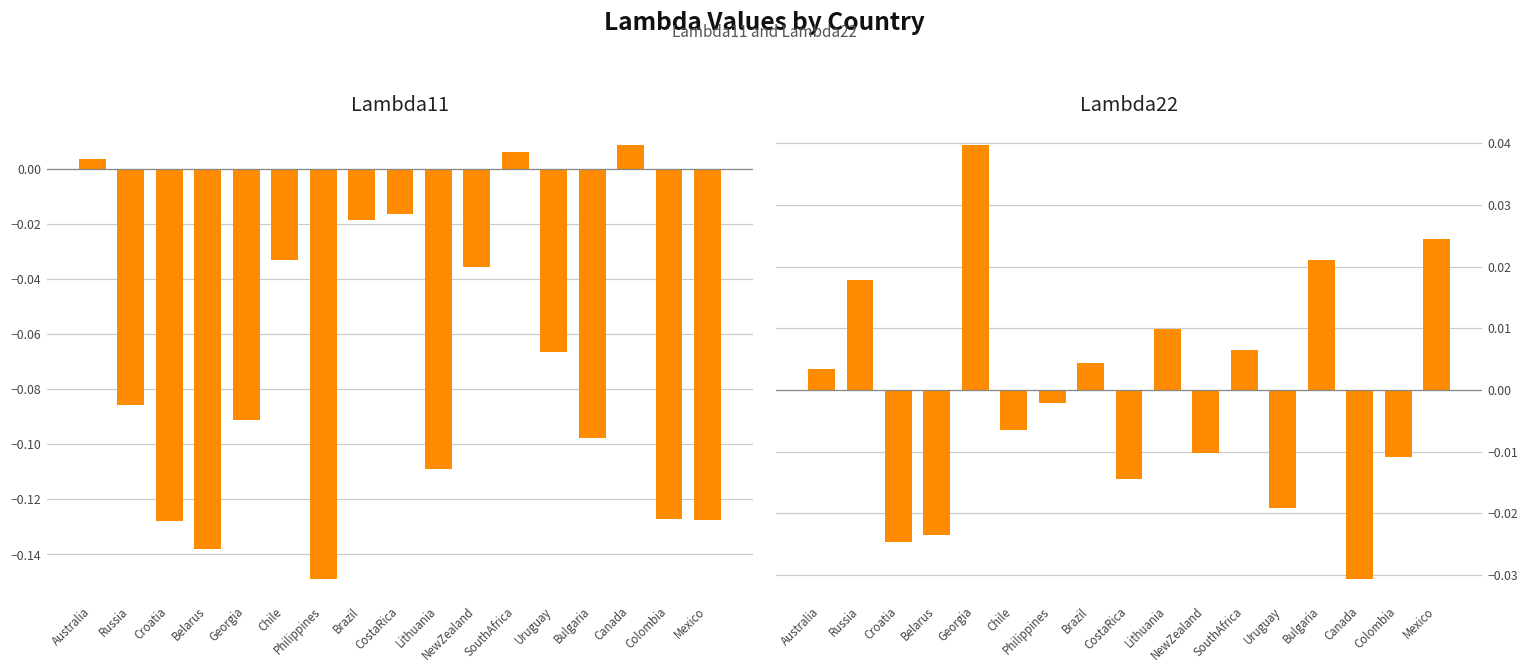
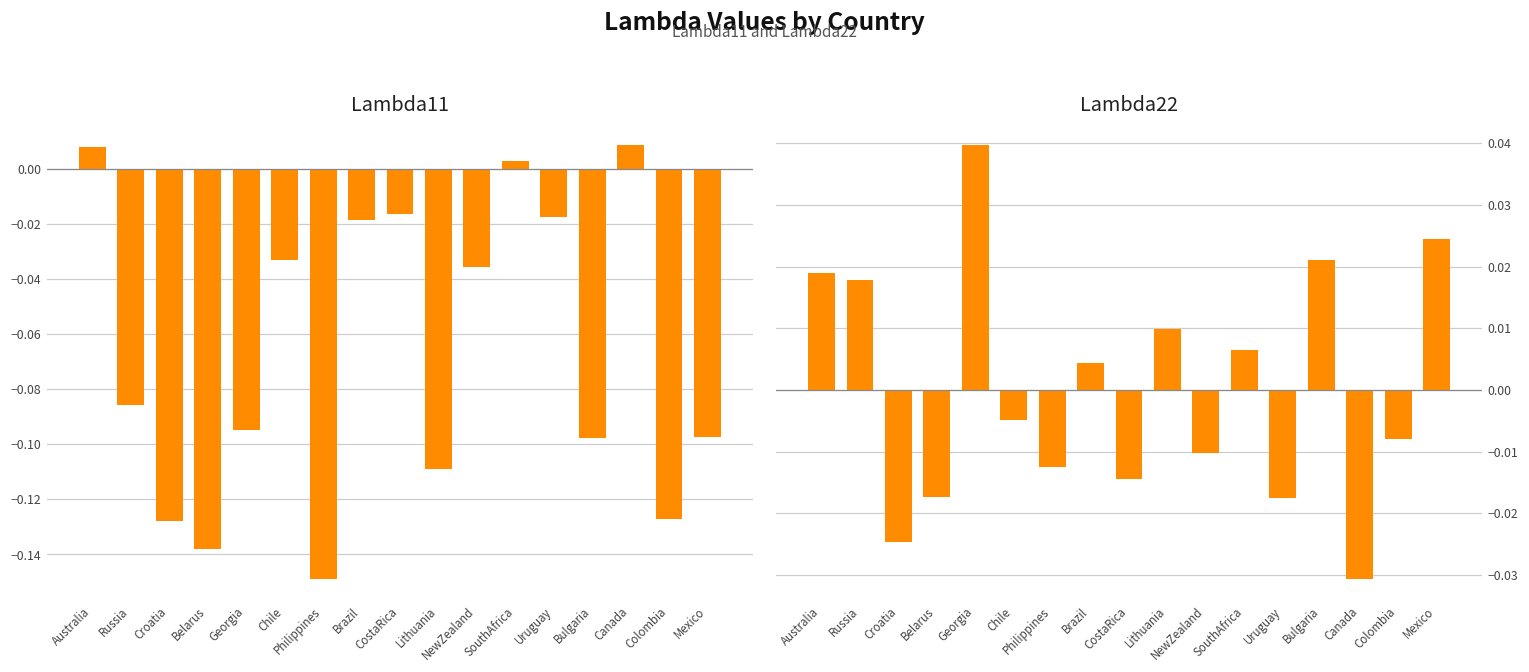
  {
    "Lambda11": {
-     "Australia": 0.004,
+     "Australia": 0.008,
      "Russia": -0.086,
      "Croatia": -0.128,
      "Belarus": -0.138,
-     "Georgia": -0.091,
+     "Georgia": -0.095,
      "Chile": -0.033,
      "Philippines": -0.149,
      "Brazil": -0.019,
      "CostaRica": -0.017,
      "Lithuania": -0.109,
      "NewZealand": -0.036,
-     "SouthAfrica": 0.006,
-     "Uruguay": -0.066,
+     "SouthAfrica": 0.003,
+     "Uruguay": -0.018,
      "Bulgaria": -0.098,
      "Canada": 0.009,
      "Colombia": -0.127,
-     "Mexico": -0.128
+     "Mexico": -0.097
    },
    "Lambda22": {
-     "Australia": 0.003,
+     "Australia": 0.019,
      "Russia": 0.018,
      "Croatia": -0.025,
-     "Belarus": -0.023,
+     "Belarus": -0.017,
      "Georgia": 0.040,
-     "Chile": -0.007,
-     "Philippines": -0.002,
+     "Chile": -0.005,
+     "Philippines": -0.013,
      "Brazil": 0.004,
      "CostaRica": -0.014,
      "Lithuania": 0.010,
      "NewZealand": -0.010,
      "SouthAfrica": 0.007,
-     "Uruguay": -0.019,
+     "Uruguay": -0.018,
      "Bulgaria": 0.021,
      "Canada": -0.031,
-     "Colombia": -0.011,
+     "Colombia": -0.008,
      "Mexico": 0.025
    }
  }
